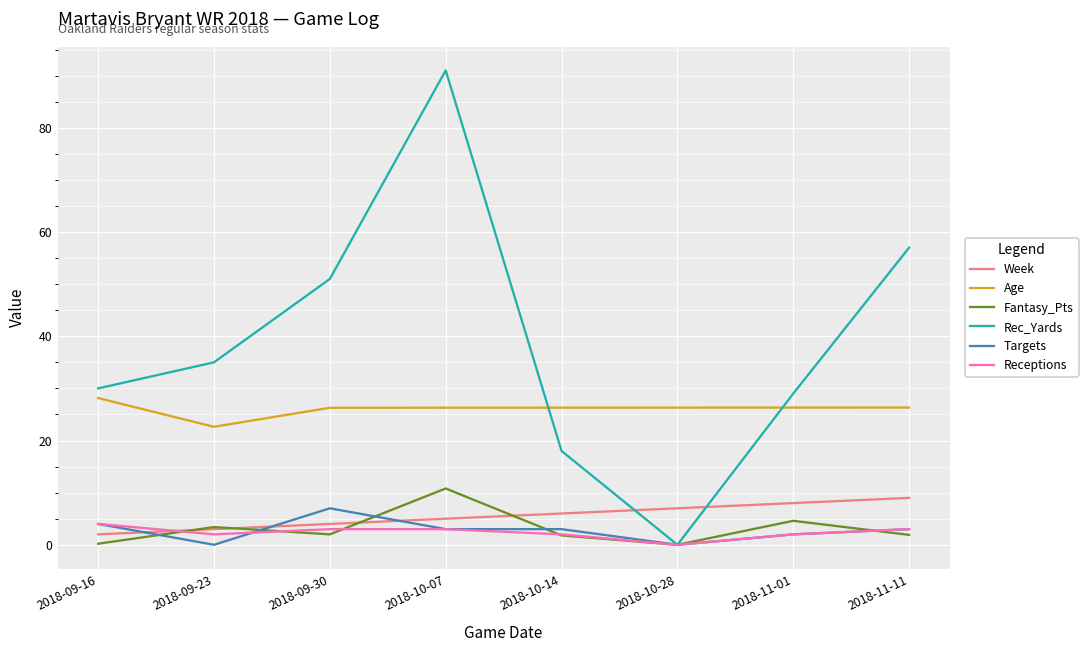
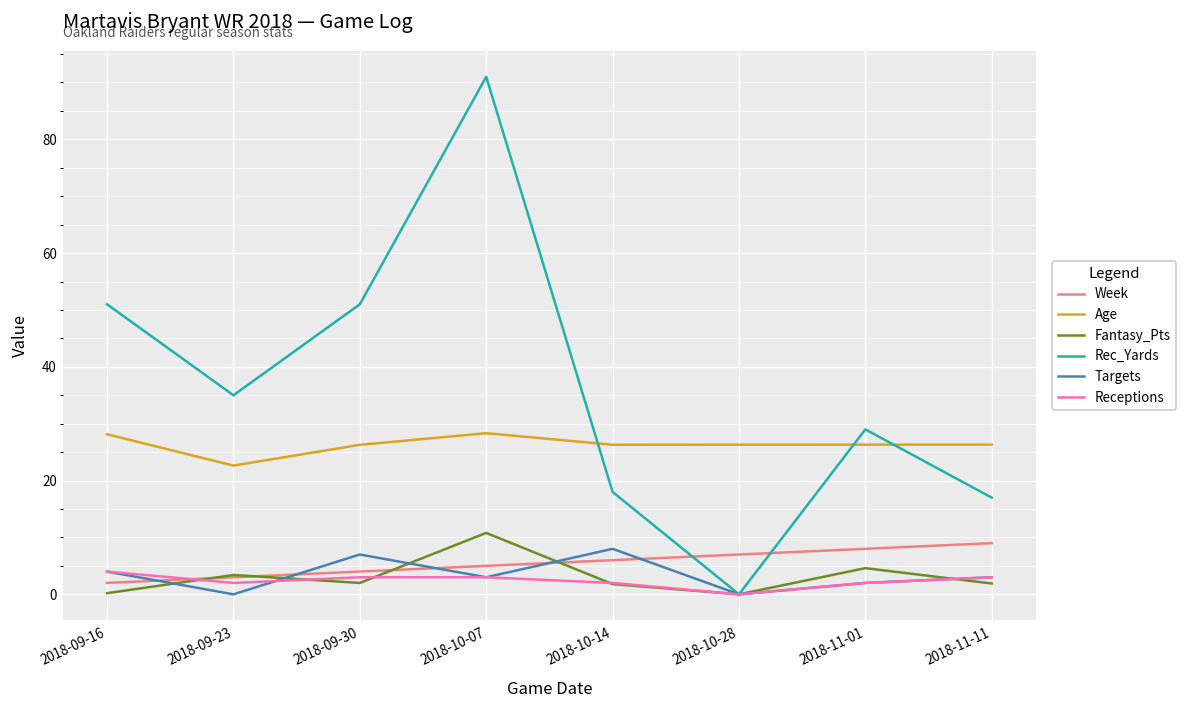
  {
    "Age": {
      "2018-09-16": 28,
      "2018-09-23": 23,
      "2018-09-30": 26,
-     "2018-10-07": 26,
+     "2018-10-07": 28,
      "2018-10-14": 26,
      "2018-10-28": 26,
      "2018-11-01": 26,
      "2018-11-11": 26
    },
    "Fantasy_Pts": {
      "2018-09-16": 0,
      "2018-09-30": 2,
      "2018-10-07": 11,
      "2018-11-01": 5,
      "2018-11-11": 2
    },
    "Rec_Yards": {
-     "2018-09-16": 30,
+     "2018-09-16": 51,
      "2018-09-23": 35,
      "2018-09-30": 51,
      "2018-10-07": 91,
      "2018-10-14": 18,
      "2018-11-01": 29,
-     "2018-11-11": 57
+     "2018-11-11": 17
    },
    "Targets": {
      "2018-09-23": 0,
      "2018-09-30": 7,
-     "2018-10-14": 3
+     "2018-10-14": 8
    }
  }
